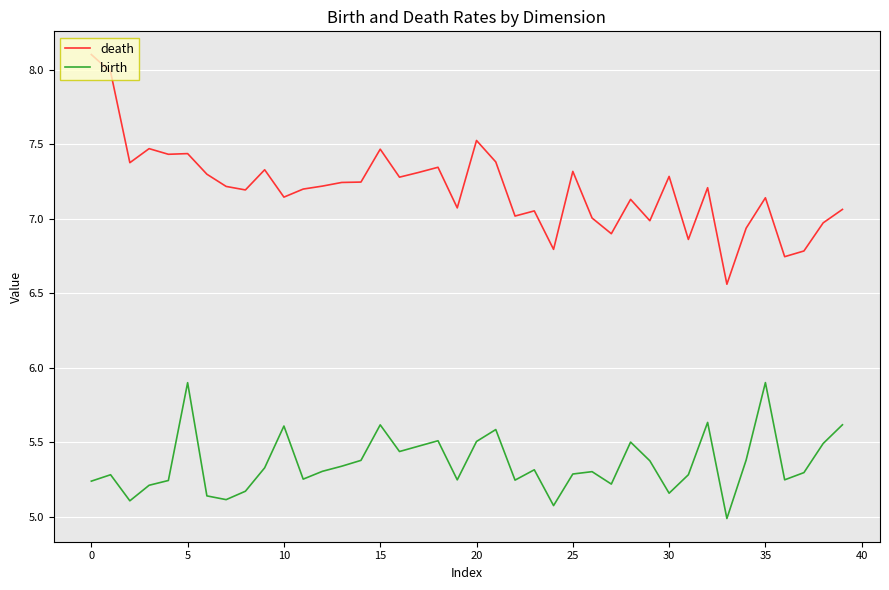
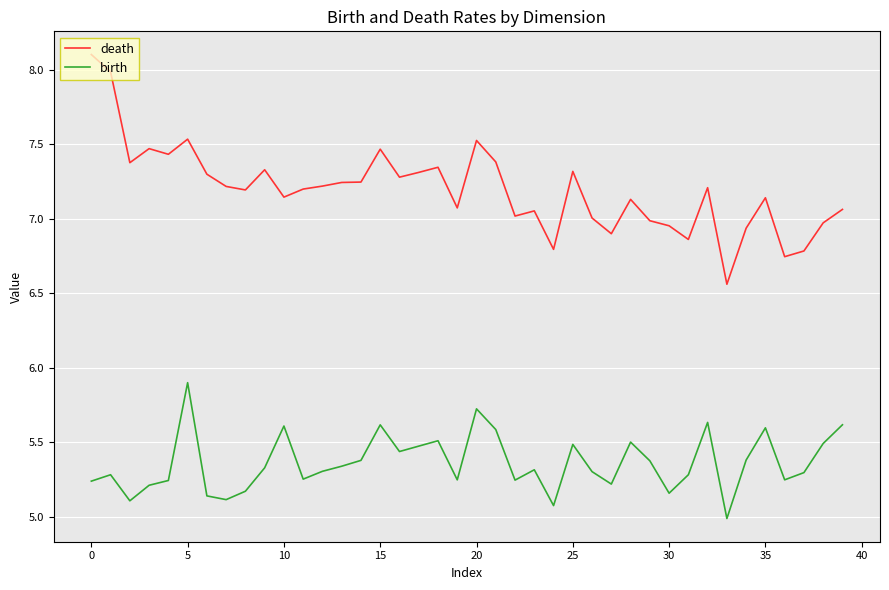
  {
    "death": {
-     "5": 7.44,
+     "5": 7.54,
      "10": 7.15,
      "15": 7.47,
      "20": 7.53,
      "25": 7.32,
-     "30": 7.28,
+     "30": 6.95,
      "35": 7.14
    },
    "birth": {
      "0": 5.24,
      "5": 5.90,
      "10": 5.61,
      "15": 5.62,
-     "20": 5.50,
-     "25": 5.29,
+     "20": 5.72,
+     "25": 5.48,
      "30": 5.16,
-     "35": 5.90
+     "35": 5.60
    }
  }
